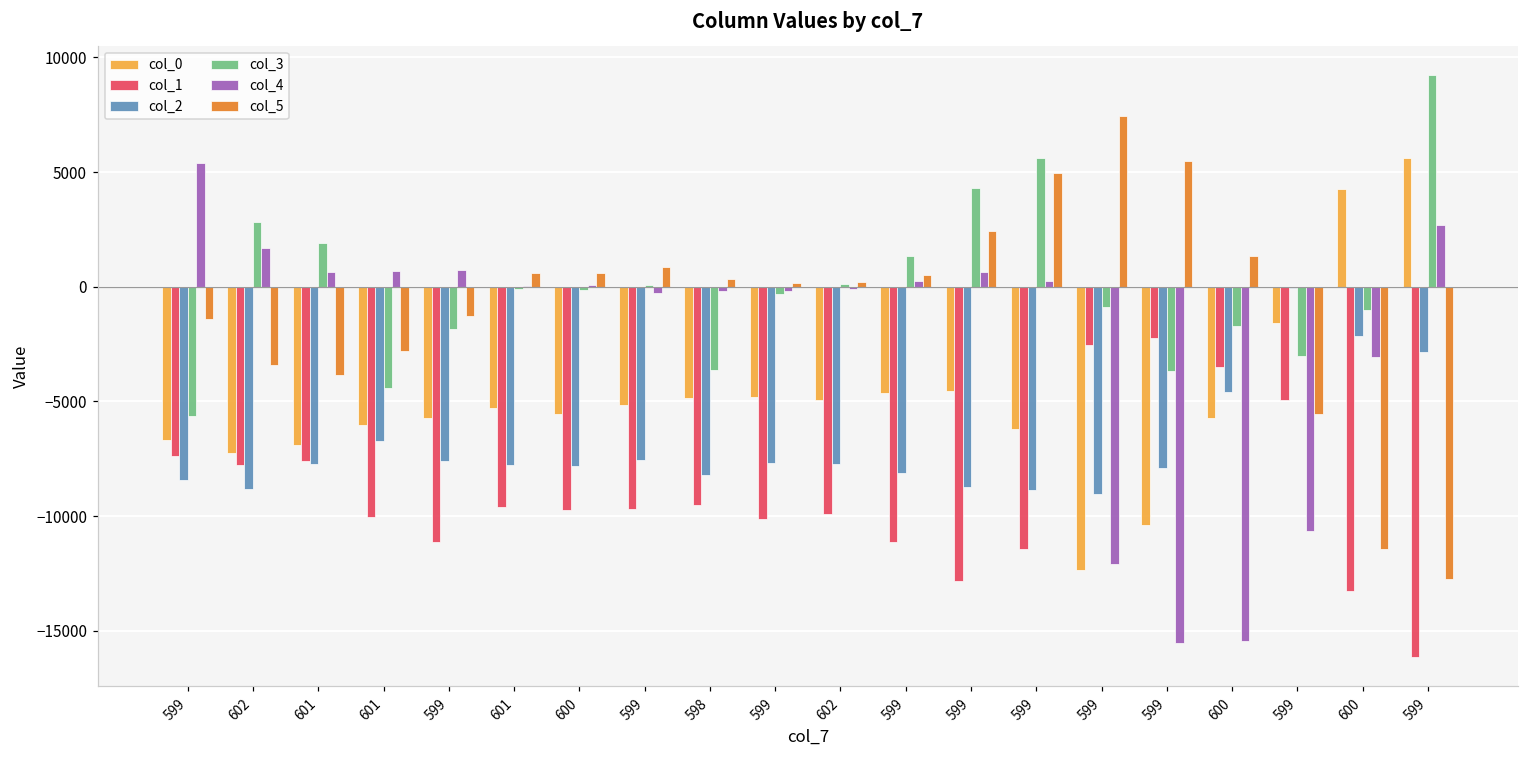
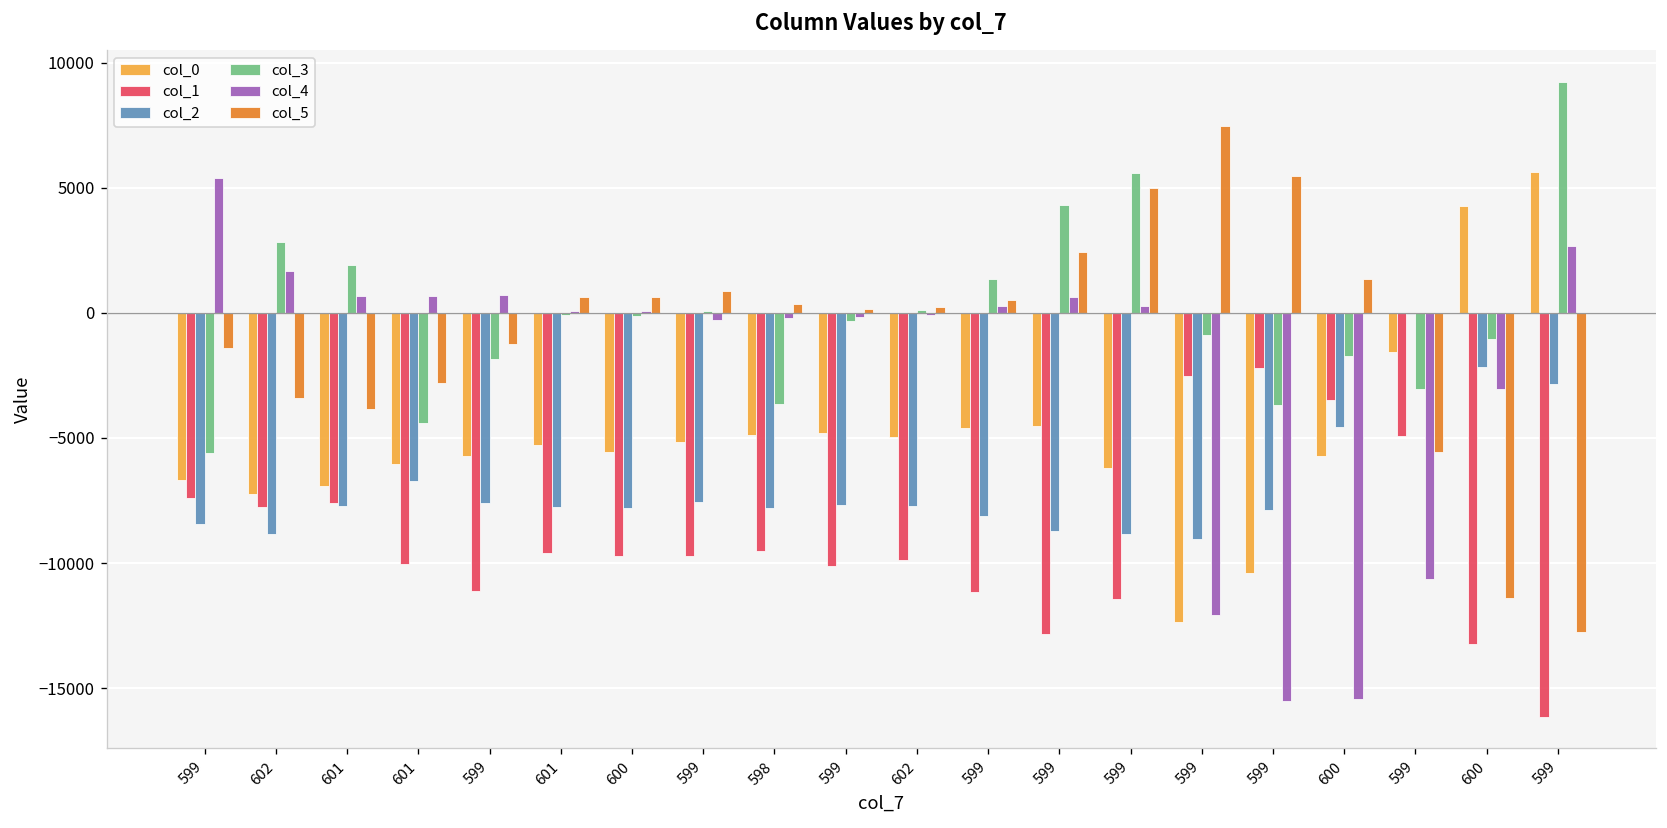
  {
    "col_1": {
      "598": -9500
    },
    "col_2": {
-     "598": -8200
+     "598": -7800
    },
    "col_3": {
      "598": -3600
    },
    "col_4": {
      "598": -200
    }
  }
